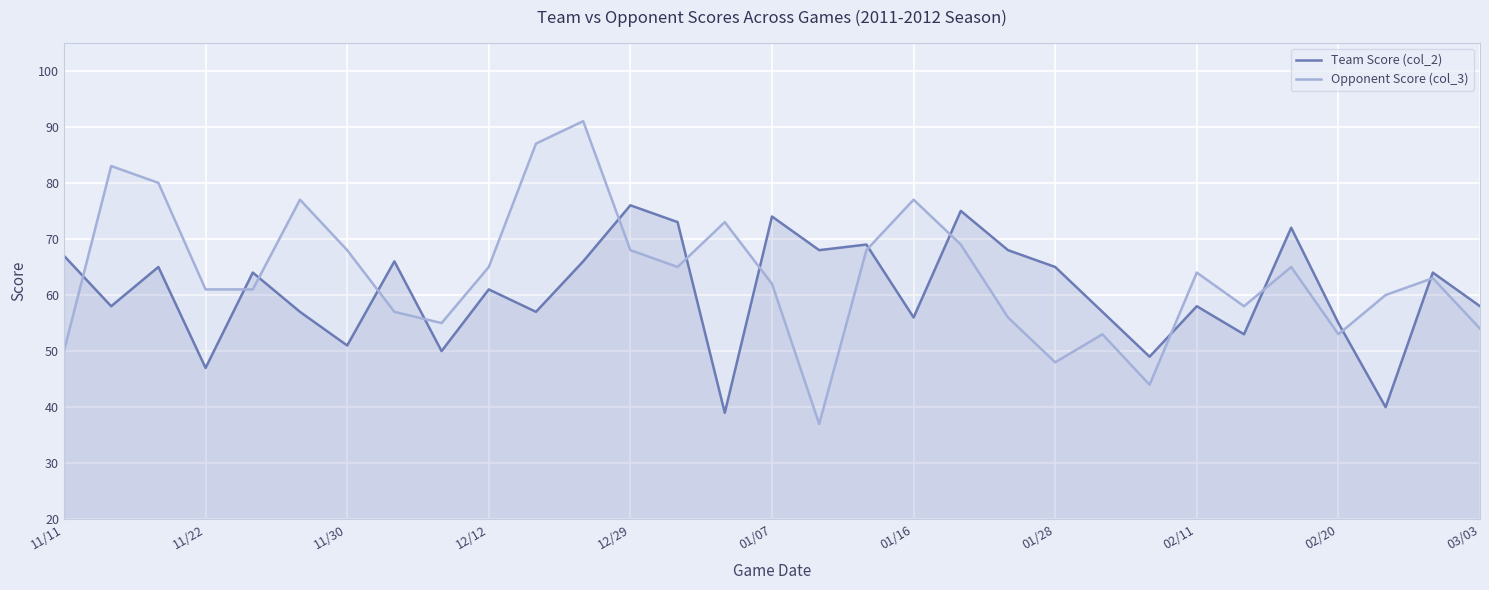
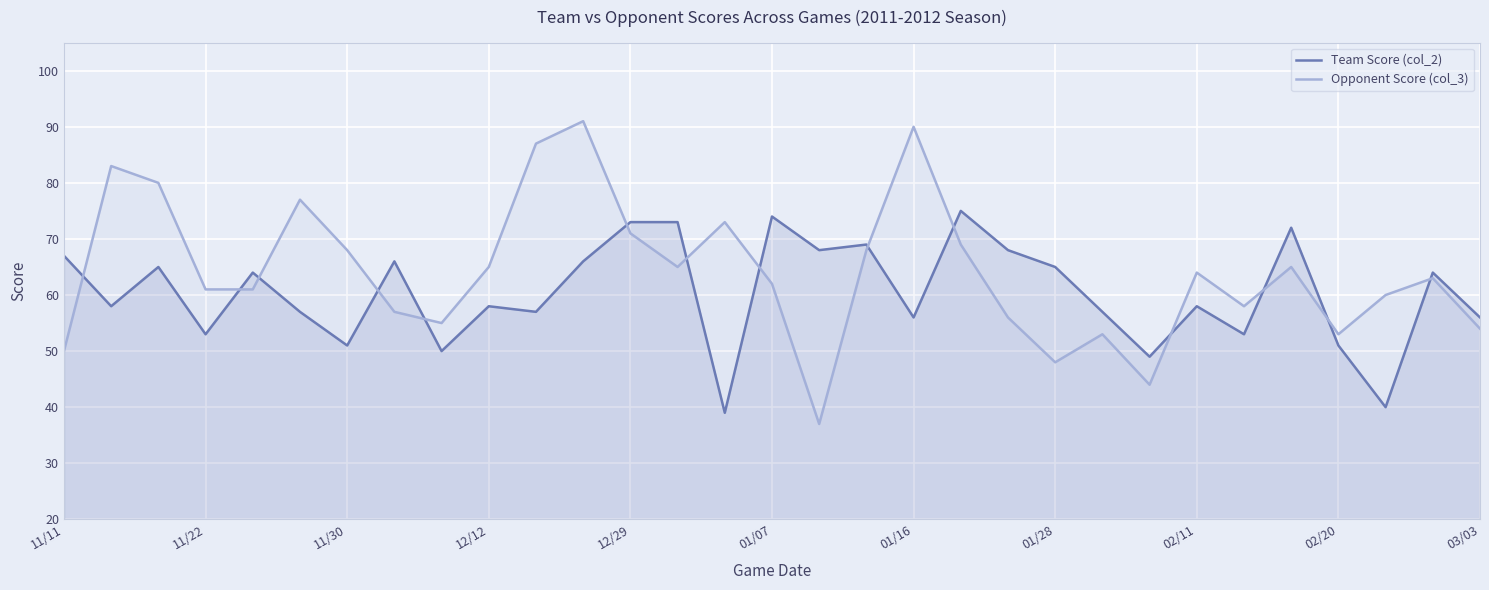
  {
    "Team Score (col_2)": {
      "11/11": 67,
-     "11/22": 47,
+     "11/22": 53,
      "11/30": 51,
-     "12/12": 61,
-     "12/29": 76,
+     "12/12": 58,
+     "12/29": 73,
      "01/07": 74,
      "01/16": 56,
      "01/28": 65,
      "02/11": 58,
-     "02/20": 55,
-     "03/03": 58
+     "02/20": 51,
+     "03/03": 56
    },
    "Opponent Score (col_3)": {
      "11/11": 50,
      "11/22": 61,
      "11/30": 68,
      "12/12": 65,
-     "12/29": 68,
+     "12/29": 71,
      "01/07": 62,
-     "01/16": 77,
+     "01/16": 90,
      "01/28": 48,
      "02/11": 64,
      "02/20": 53,
      "03/03": 54
    }
  }
